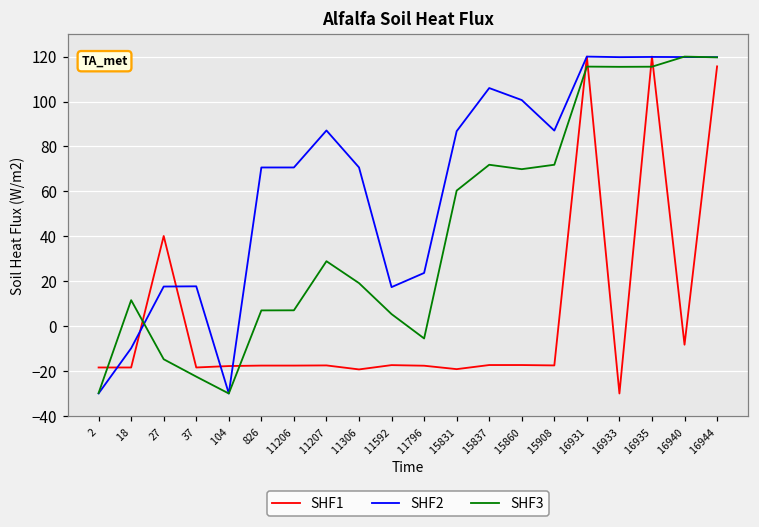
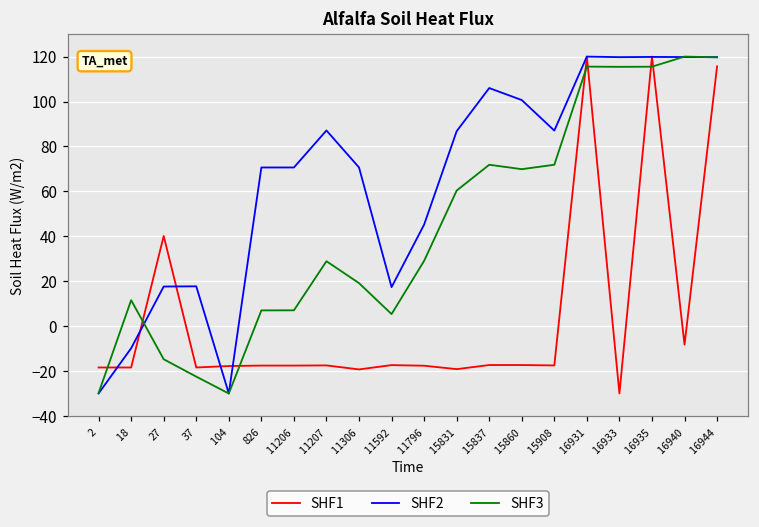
  {
    "SHF1": {
      "2": -18,
      "18": -18,
      "27": 40,
      "37": -18,
      "104": -18,
      "826": -18,
      "11206": -18,
      "11207": -17,
      "11306": -19,
      "11592": -17,
      "11796": -18,
      "15831": -19,
      "15837": -17,
      "15860": -17,
      "15908": -17,
      "16933": -30,
      "16940": -8,
      "16944": 116
    },
    "SHF2": {
      "18": -10,
      "27": 18,
      "37": 18,
      "826": 71,
      "11206": 71,
      "11207": 87,
      "11306": 71,
      "11592": 17,
-     "11796": 24,
+     "11796": 45,
      "15831": 87,
      "15837": 106,
      "15860": 101,
      "15908": 87,
      "16933": 120
    },
    "SHF3": {
      "18": 12,
      "27": -15,
      "37": -22,
      "826": 7,
      "11206": 7,
      "11207": 29,
      "11306": 19,
      "11592": 5,
-     "11796": -5,
+     "11796": 29,
      "15831": 60,
      "15837": 72,
      "15860": 70,
      "15908": 72,
      "16931": 116,
      "16933": 115,
      "16935": 115
    }
  }
